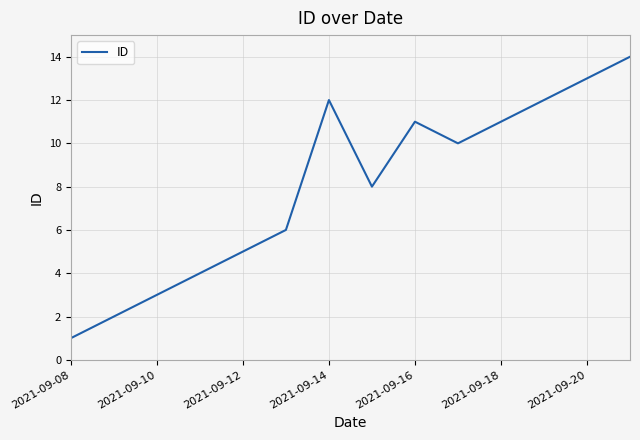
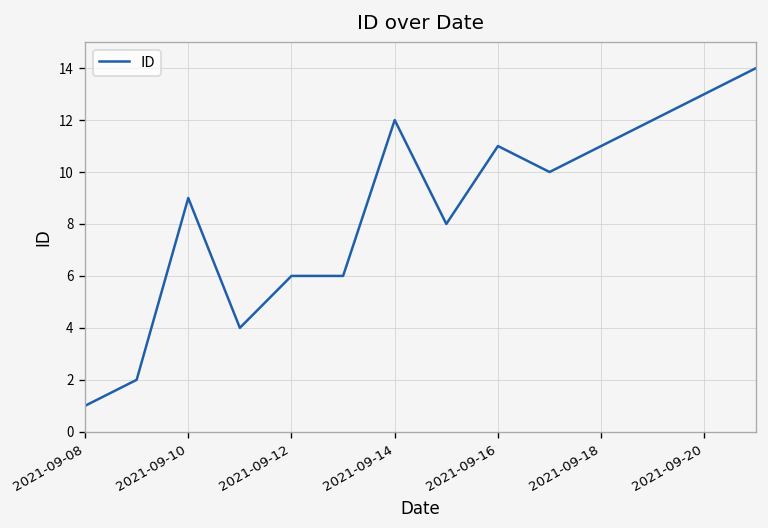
  {
    "2021-09-08": 1,
-   "2021-09-10": 3,
-   "2021-09-12": 5,
+   "2021-09-10": 9,
+   "2021-09-12": 6,
    "2021-09-14": 12,
    "2021-09-16": 11,
    "2021-09-18": 11,
    "2021-09-20": 13
  }
